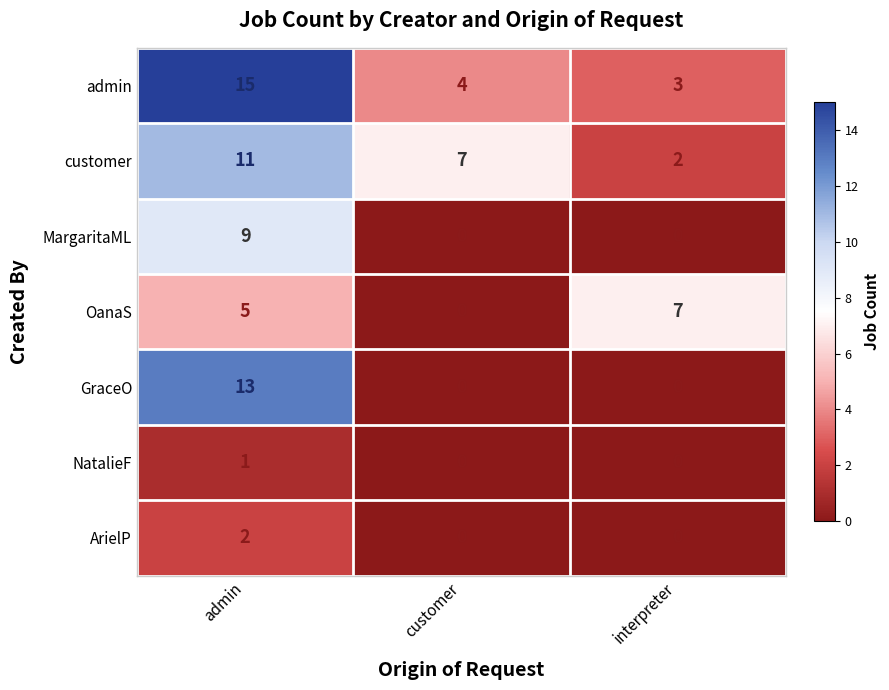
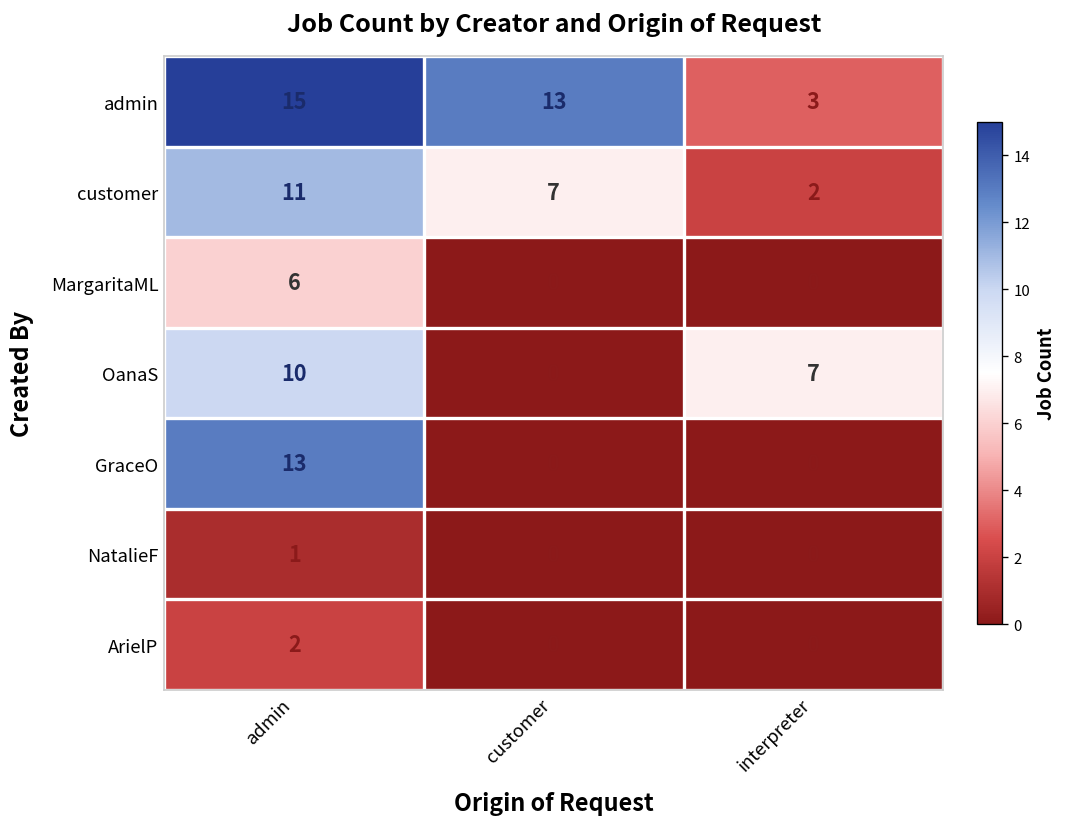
  {
    "admin": {
-     "customer": 4,
+     "customer": 13,
      "interpreter": 3
    },
    "customer": {
      "admin": 11,
      "customer": 7,
      "interpreter": 2
    },
    "MargaritaML": {
-     "admin": 9
+     "admin": 6
    },
    "OanaS": {
-     "admin": 5,
+     "admin": 10,
      "interpreter": 7
    },
    "GraceO": {
      "admin": 13
    },
    "ArielP": {
      "admin": 2
    }
  }
